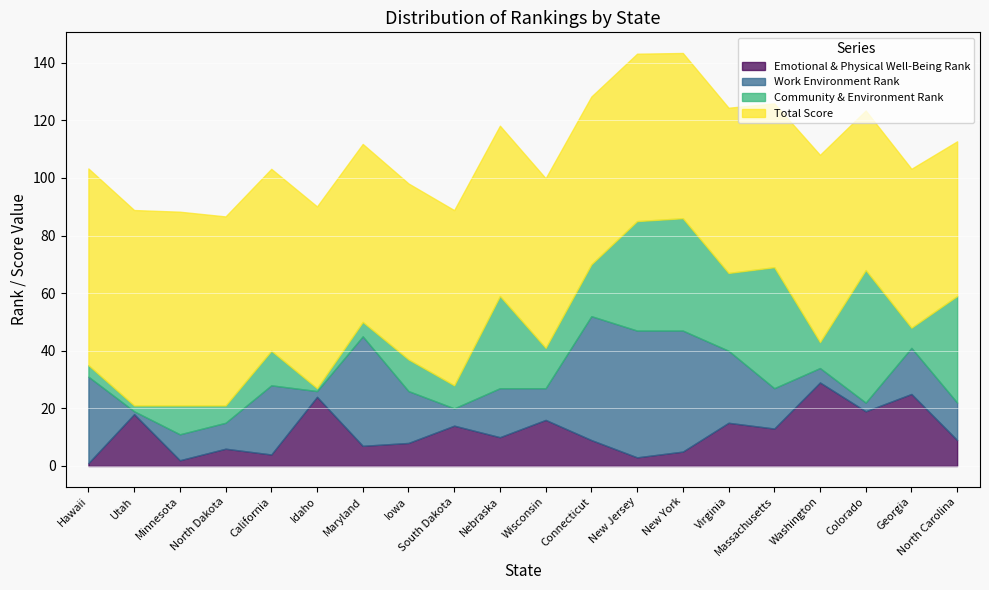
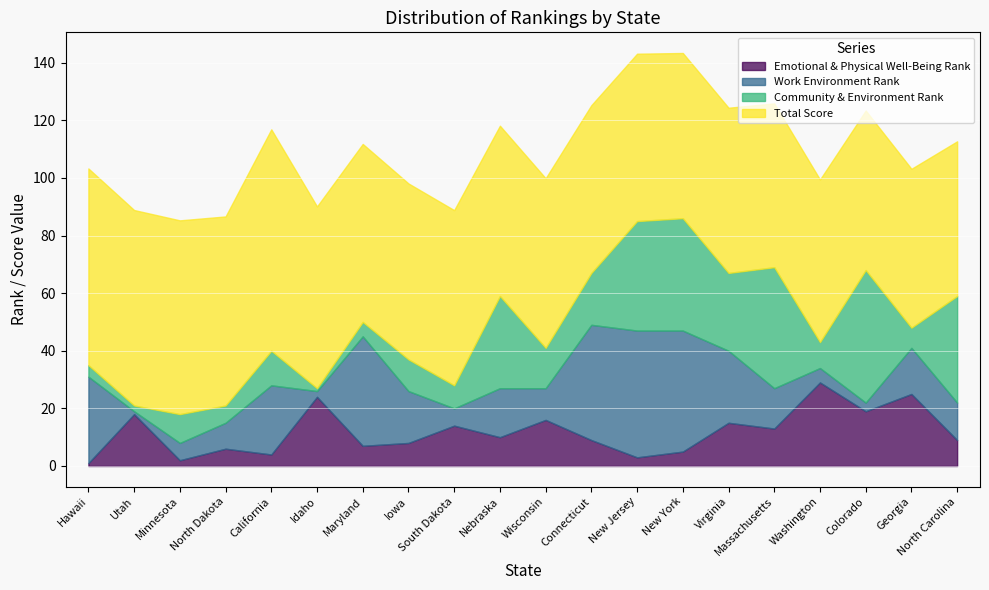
  {
    "Emotional & Physical Well-Being Rank": {
      "Hawaii": 1,
      "Utah": 18,
      "Minnesota": 2,
      "North Dakota": 6,
      "California": 4,
      "Idaho": 24,
      "Maryland": 7,
      "Iowa": 8,
      "South Dakota": 14,
      "Nebraska": 10,
      "Wisconsin": 16,
      "Connecticut": 9,
      "New Jersey": 3,
      "New York": 5,
      "Virginia": 15,
      "Massachusetts": 13,
      "Washington": 29,
      "Colorado": 19,
      "Georgia": 25,
      "North Carolina": 9
    },
    "Work Environment Rank": {
      "Hawaii": 30,
      "Utah": 1,
-     "Minnesota": 9,
+     "Minnesota": 6,
      "North Dakota": 9,
      "California": 24,
      "Idaho": 2,
      "Maryland": 38,
      "Iowa": 18,
      "South Dakota": 6,
      "Nebraska": 17,
      "Wisconsin": 11,
-     "Connecticut": 43,
+     "Connecticut": 40,
      "New Jersey": 44,
      "New York": 42,
      "Virginia": 25,
      "Massachusetts": 14,
      "Washington": 5,
      "Colorado": 3,
      "Georgia": 16,
      "North Carolina": 13
    },
    "Community & Environment Rank": {
      "Hawaii": 4,
      "Utah": 2,
      "Minnesota": 10,
      "North Dakota": 6,
      "California": 12,
      "Idaho": 1,
      "Maryland": 5,
      "Iowa": 11,
      "South Dakota": 8,
      "Nebraska": 32,
      "Wisconsin": 14,
      "Connecticut": 18,
      "New Jersey": 38,
      "New York": 39,
      "Virginia": 27,
      "Massachusetts": 42,
      "Washington": 9,
      "Colorado": 46,
      "Georgia": 7,
      "North Carolina": 37
    },
    "Total Score": {
      "Hawaii": 68,
      "Utah": 68,
      "Minnesota": 67,
      "North Dakota": 66,
-     "California": 63,
+     "California": 77,
      "Idaho": 63,
      "Maryland": 62,
      "Iowa": 61,
      "South Dakota": 61,
      "Nebraska": 59,
      "Wisconsin": 59,
      "Connecticut": 58,
      "New Jersey": 58,
      "New York": 57,
      "Virginia": 57,
-     "Washington": 65,
+     "Washington": 56,
      "Georgia": 55,
      "North Carolina": 54
    }
  }
